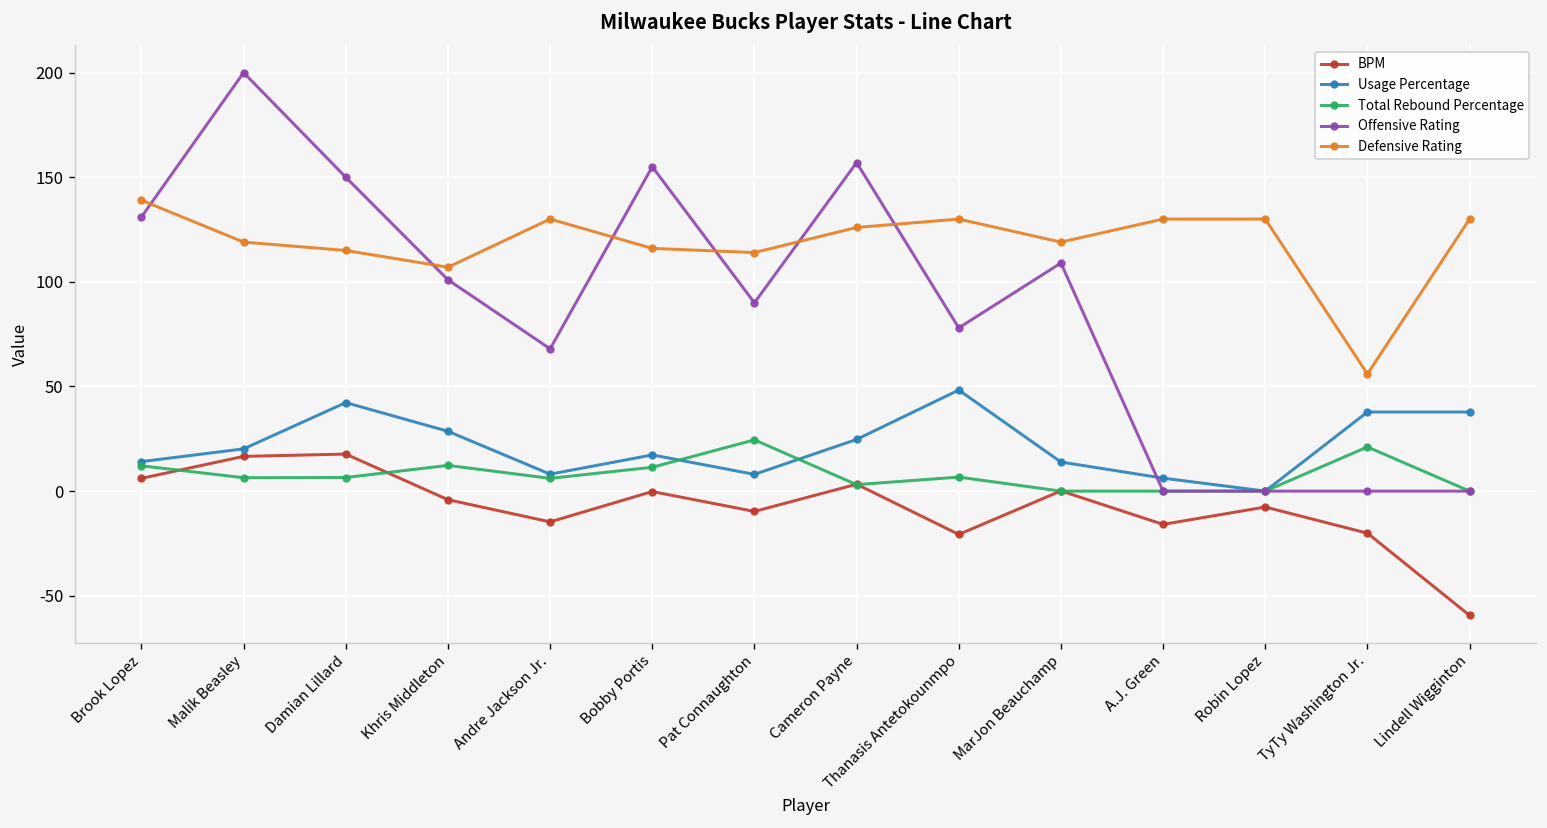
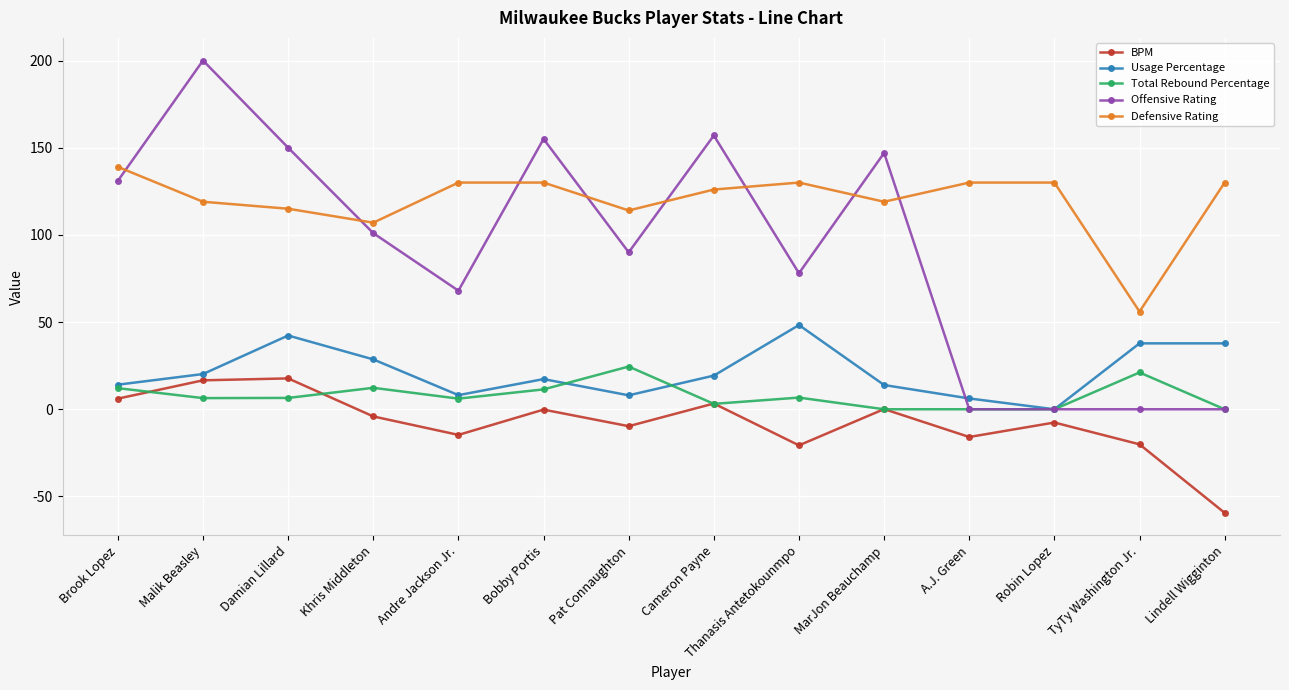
  {
    "BPM": {
      "Brook Lopez": 6,
      "Malik Beasley": 17,
      "Damian Lillard": 18,
      "Khris Middleton": -4,
      "Andre Jackson Jr.": -15,
      "Bobby Portis": 0,
      "Pat Connaughton": -10,
      "Thanasis Antetokounmpo": -21,
      "A.J. Green": -16,
      "Robin Lopez": -8,
      "TyTy Washington Jr.": -20,
      "Lindell Wigginton": -59
    },
    "Usage Percentage": {
      "Brook Lopez": 14,
      "Malik Beasley": 20,
      "Damian Lillard": 42,
      "Khris Middleton": 29,
      "Andre Jackson Jr.": 8,
      "Bobby Portis": 17,
      "Pat Connaughton": 8,
-     "Cameron Payne": 25,
+     "Cameron Payne": 19,
      "Thanasis Antetokounmpo": 48,
      "MarJon Beauchamp": 14,
      "A.J. Green": 6,
      "TyTy Washington Jr.": 38,
      "Lindell Wigginton": 38
    },
    "Total Rebound Percentage": {
      "Brook Lopez": 12,
      "Malik Beasley": 6,
      "Damian Lillard": 7,
      "Khris Middleton": 12,
      "Andre Jackson Jr.": 6,
      "Bobby Portis": 11,
      "Pat Connaughton": 25,
      "Thanasis Antetokounmpo": 7,
      "TyTy Washington Jr.": 21
    },
    "Offensive Rating": {
      "Brook Lopez": 131,
      "Malik Beasley": 200,
      "Damian Lillard": 150,
      "Khris Middleton": 101,
      "Andre Jackson Jr.": 68,
      "Bobby Portis": 155,
      "Pat Connaughton": 90,
      "Cameron Payne": 157,
      "Thanasis Antetokounmpo": 78,
-     "MarJon Beauchamp": 109,
+     "MarJon Beauchamp": 147,
      "TyTy Washington Jr.": 0
    },
    "Defensive Rating": {
      "Brook Lopez": 139,
      "Malik Beasley": 119,
      "Damian Lillard": 115,
      "Khris Middleton": 107,
      "Andre Jackson Jr.": 130,
-     "Bobby Portis": 116,
+     "Bobby Portis": 130,
      "Pat Connaughton": 114,
      "Cameron Payne": 126,
      "Thanasis Antetokounmpo": 130,
      "MarJon Beauchamp": 119,
      "A.J. Green": 130,
      "Robin Lopez": 130,
      "TyTy Washington Jr.": 56,
      "Lindell Wigginton": 130
    }
  }
